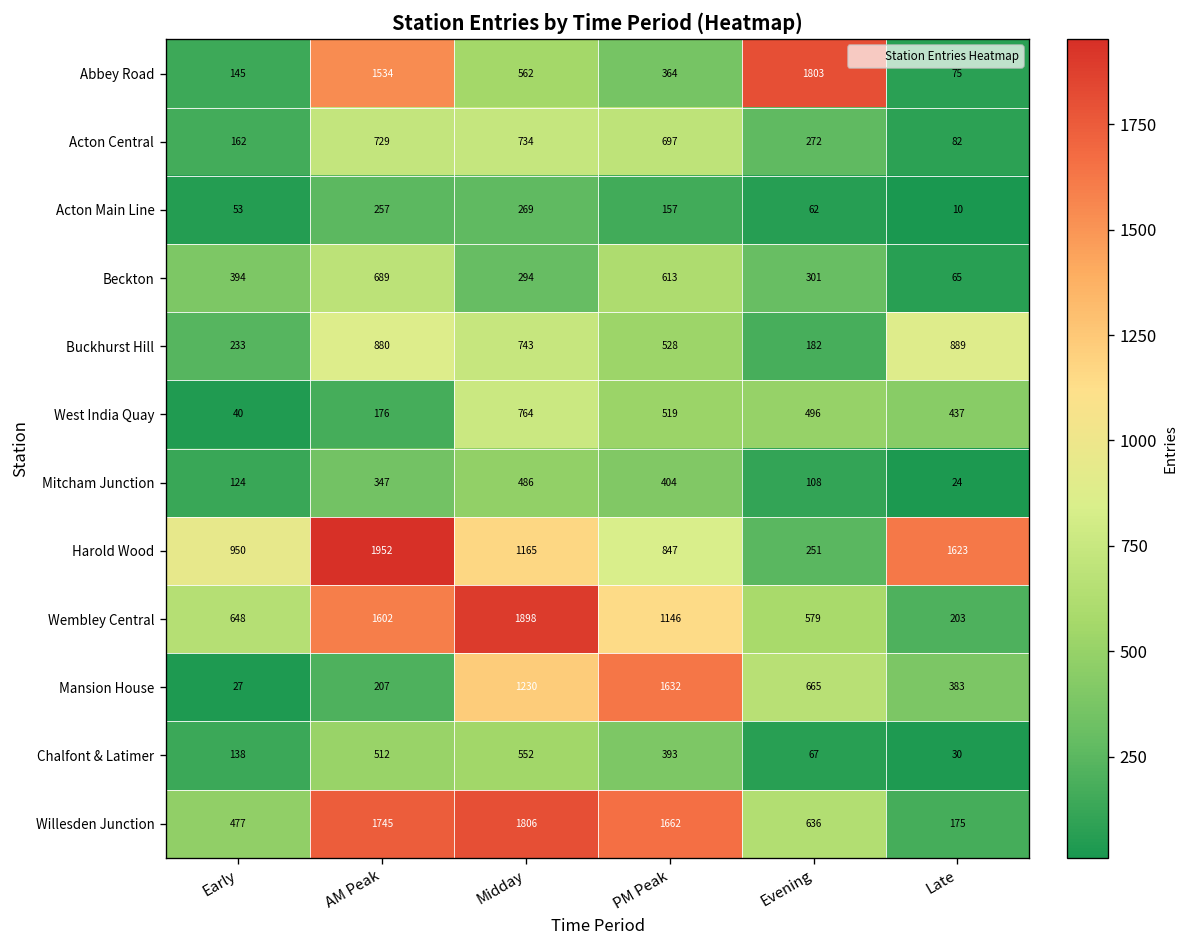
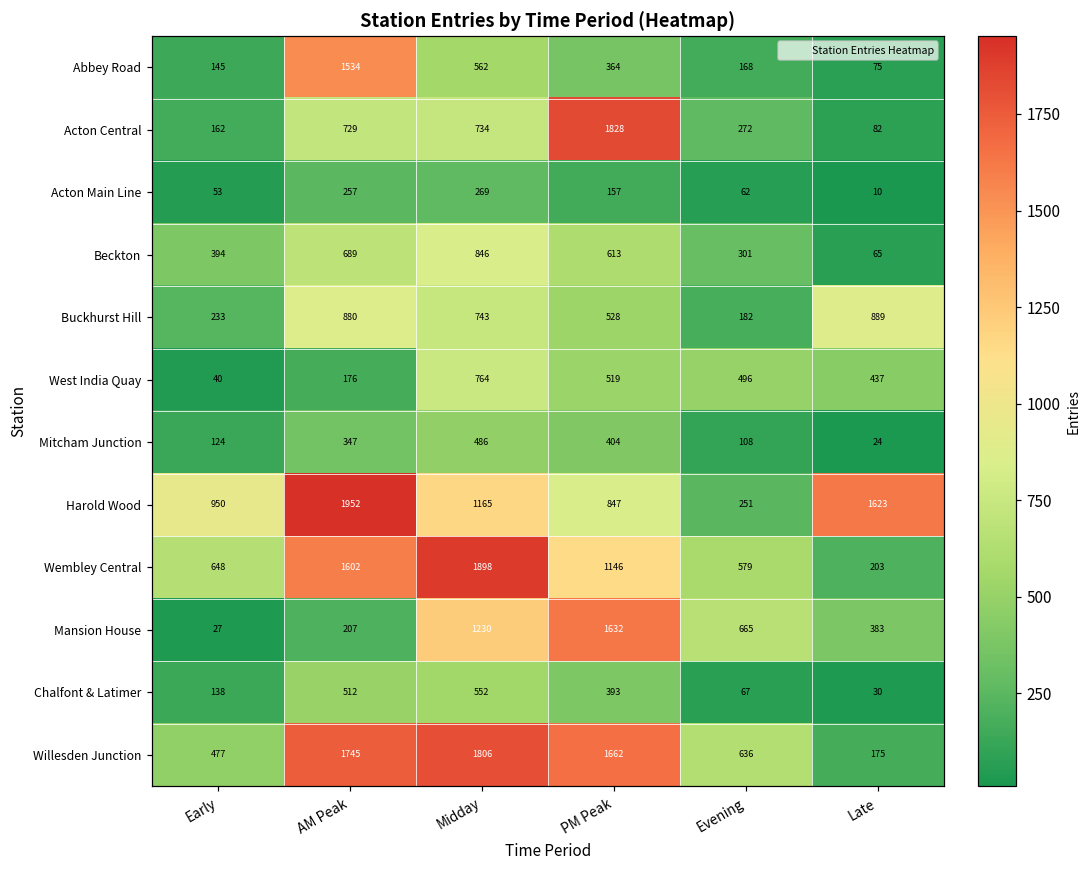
  {
    "Abbey Road": {
      "Early": 145,
      "AM Peak": 1534,
      "Midday": 562,
      "PM Peak": 364,
-     "Evening": 1803,
+     "Evening": 168,
      "Late": 75
    },
    "Acton Central": {
      "Early": 162,
      "AM Peak": 729,
      "Midday": 734,
-     "PM Peak": 697,
+     "PM Peak": 1828,
      "Evening": 272,
      "Late": 82
    },
    "Acton Main Line": {
      "Early": 53,
      "AM Peak": 257,
      "Midday": 269,
      "PM Peak": 157,
      "Evening": 62,
      "Late": 10
    },
    "Beckton": {
      "Early": 394,
      "AM Peak": 689,
-     "Midday": 294,
+     "Midday": 846,
      "PM Peak": 613,
      "Evening": 301,
      "Late": 65
    },
    "Buckhurst Hill": {
      "Early": 233,
      "AM Peak": 880,
      "Midday": 743,
      "PM Peak": 528,
      "Evening": 182,
      "Late": 889
    },
    "West India Quay": {
      "Early": 40,
      "AM Peak": 176,
      "Midday": 764,
      "PM Peak": 519,
      "Evening": 496,
      "Late": 437
    },
    "Mitcham Junction": {
      "Early": 124,
      "AM Peak": 347,
      "Midday": 486,
      "PM Peak": 404,
      "Evening": 108,
      "Late": 24
    },
    "Harold Wood": {
      "Early": 950,
      "AM Peak": 1952,
      "Midday": 1165,
      "PM Peak": 847,
      "Evening": 251,
      "Late": 1623
    },
    "Wembley Central": {
      "Early": 648,
      "AM Peak": 1602,
      "Midday": 1898,
      "PM Peak": 1146,
      "Evening": 579,
      "Late": 203
    },
    "Mansion House": {
      "Early": 27,
      "AM Peak": 207,
      "Midday": 1230,
      "PM Peak": 1632,
      "Evening": 665,
      "Late": 383
    },
    "Chalfont & Latimer": {
      "Early": 138,
      "AM Peak": 512,
      "Midday": 552,
      "PM Peak": 393,
      "Evening": 67,
      "Late": 30
    },
    "Willesden Junction": {
      "Early": 477,
      "AM Peak": 1745,
      "Midday": 1806,
      "PM Peak": 1662,
      "Evening": 636,
      "Late": 175
    }
  }
